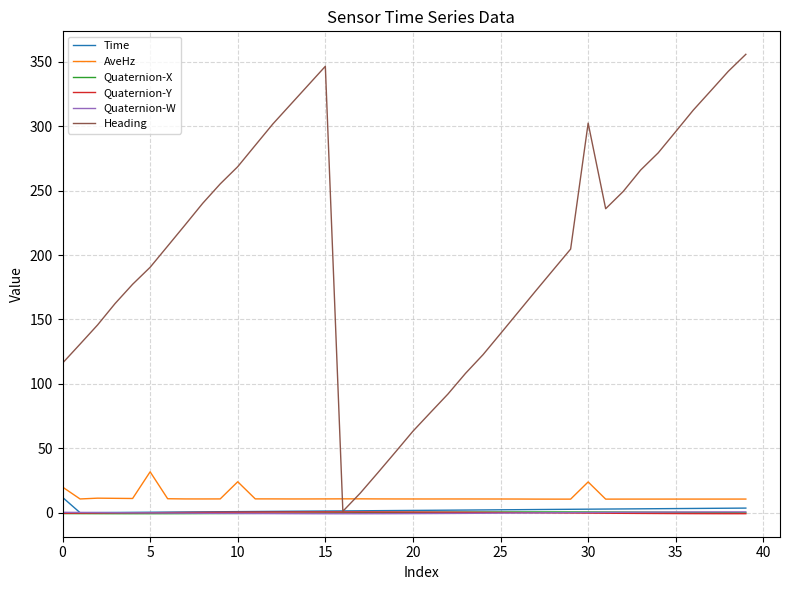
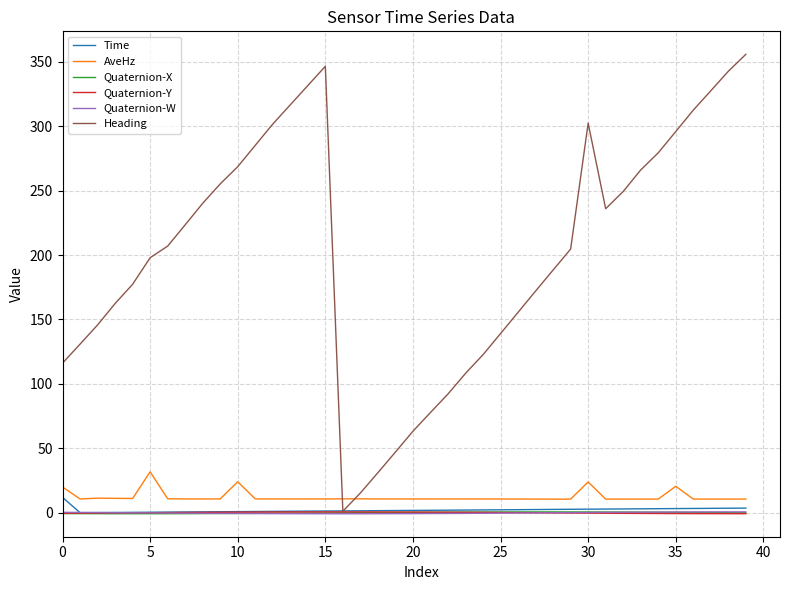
  {
    "Time": {
      "0": 12,
      "30": 3,
      "35": 3
    },
    "AveHz": {
      "0": 20,
      "5": 32,
      "10": 24,
      "15": 11,
      "20": 11,
      "25": 11,
      "30": 24,
-     "35": 11
+     "35": 21
    },
    "Heading": {
      "0": 116,
-     "5": 191,
+     "5": 198,
      "10": 269,
      "15": 346,
      "20": 63,
      "25": 139,
      "30": 302,
      "35": 296
    }
  }
